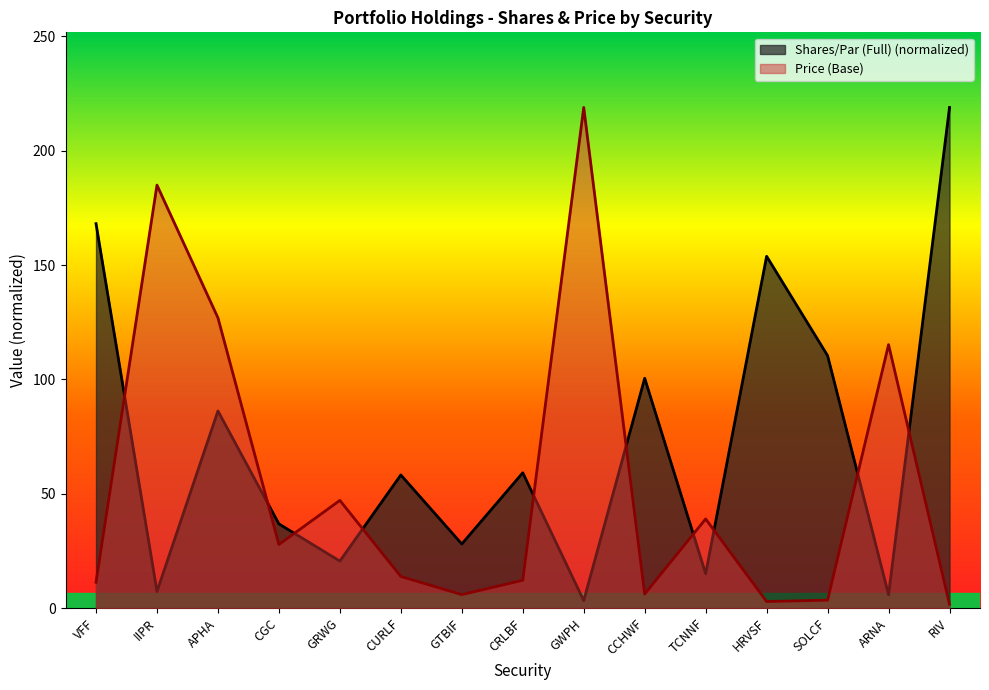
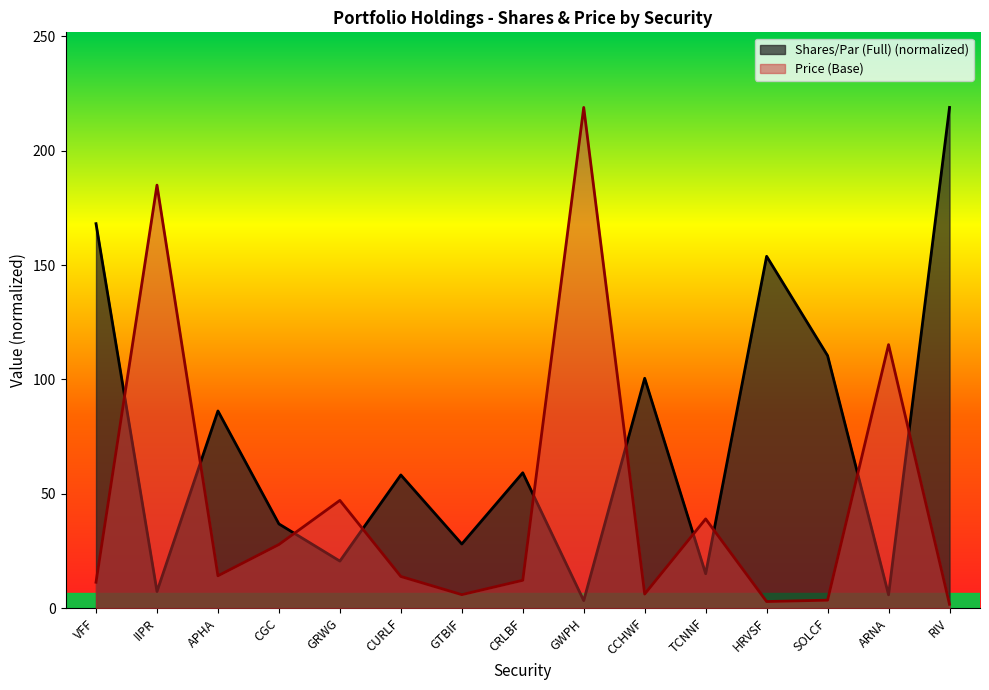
  {
    "Price (Base)": {
      "VFF": 11,
      "IIPR": 185,
-     "APHA": 127,
+     "APHA": 14,
      "CGC": 28,
      "GRWG": 47,
      "CURLF": 14,
      "CRLBF": 12,
      "GWPH": 219,
      "TCNNF": 39,
      "ARNA": 115
    }
  }
